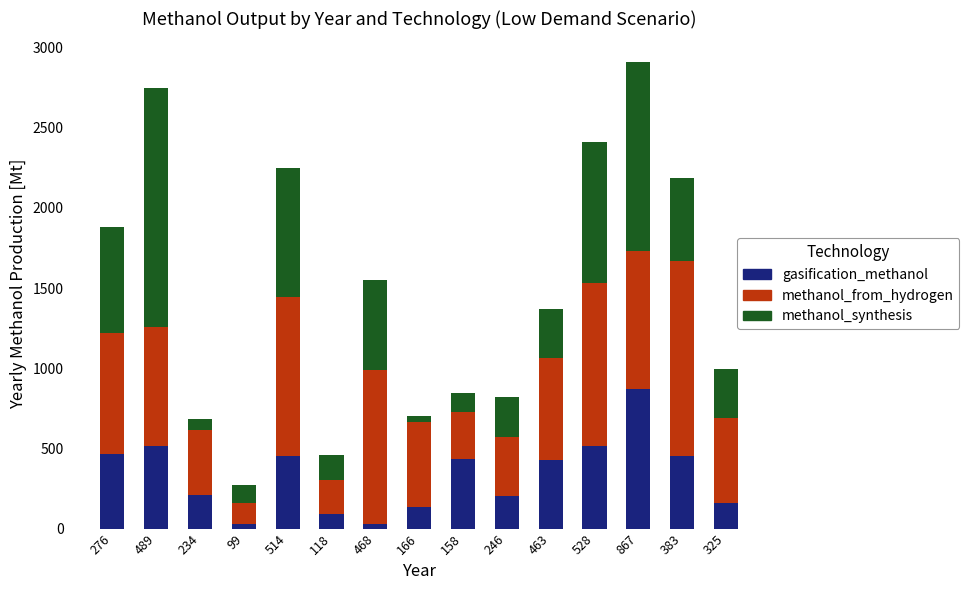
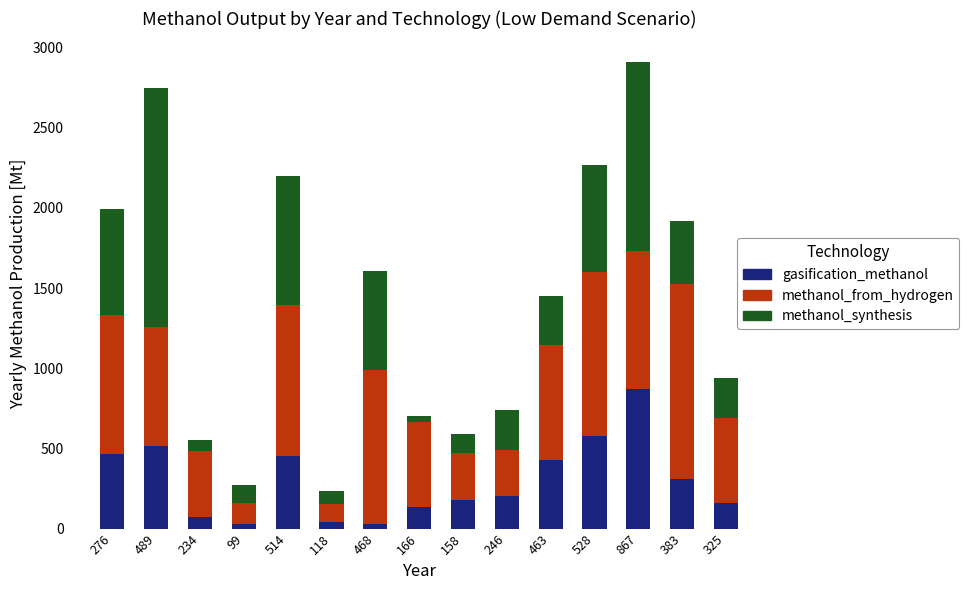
  {
    "gasification_methanol": {
      "276": 470,
      "489": 520,
-     "234": 210,
+     "234": 80,
      "99": 30,
      "514": 450,
-     "118": 90,
+     "118": 40,
      "468": 30,
      "166": 140,
-     "158": 440,
+     "158": 180,
      "246": 200,
      "463": 430,
-     "528": 510,
+     "528": 580,
      "867": 870,
-     "383": 450,
+     "383": 310,
      "325": 160
    },
    "methanol_from_hydrogen": {
-     "276": 750,
+     "276": 870,
      "489": 740,
      "234": 410,
      "99": 130,
-     "514": 1000,
-     "118": 210,
+     "514": 940,
+     "118": 120,
      "468": 960,
      "166": 530,
      "158": 290,
-     "246": 370,
-     "463": 630,
+     "246": 290,
+     "463": 710,
      "528": 1020,
      "867": 860,
      "383": 1220,
      "325": 530
    },
    "methanol_synthesis": {
      "276": 660,
      "489": 1490,
      "234": 70,
      "99": 110,
      "514": 810,
-     "118": 160,
-     "468": 570,
+     "118": 80,
+     "468": 620,
      "166": 40,
      "158": 120,
      "246": 250,
      "463": 310,
-     "528": 880,
+     "528": 670,
      "867": 1180,
-     "383": 510,
-     "325": 310
+     "383": 390,
+     "325": 250
    }
  }
